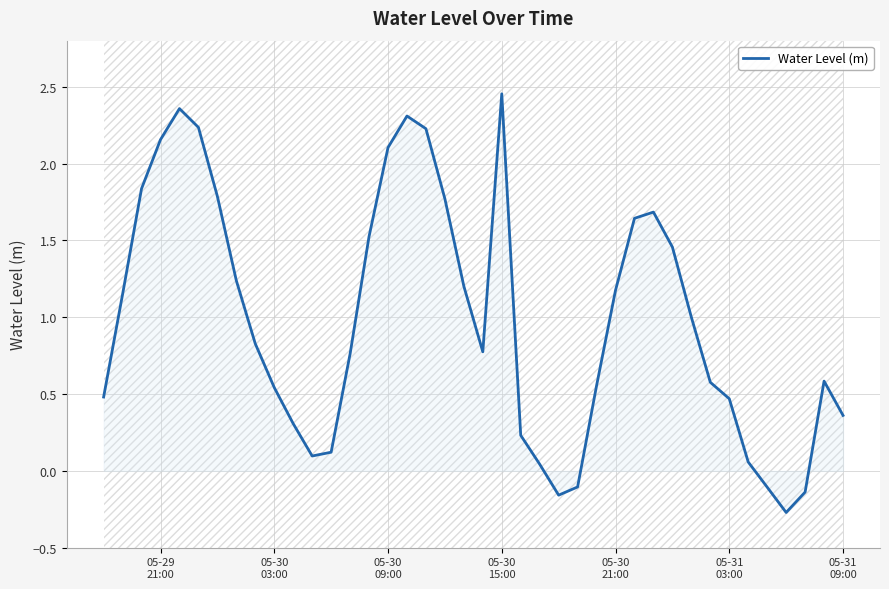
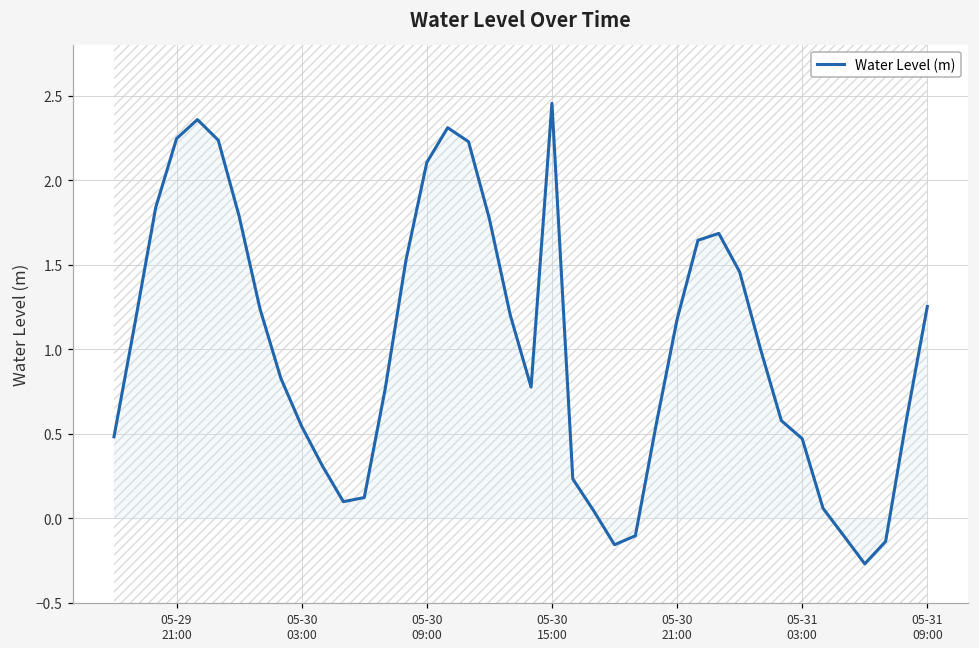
  {
    "Water Level (m)": {
-     "05-29 21:00": 2.16,
-     "05-31 09:00": 0.36
+     "05-29 21:00": 2.25,
+     "05-31 09:00": 1.25
    }
  }
